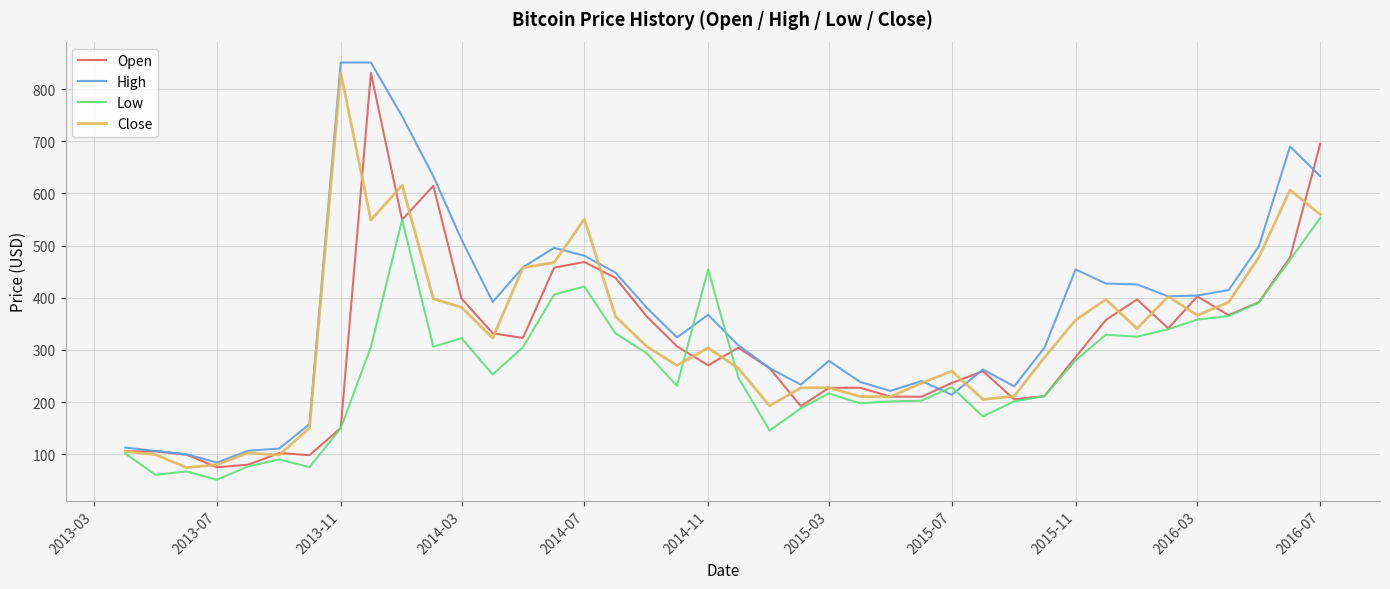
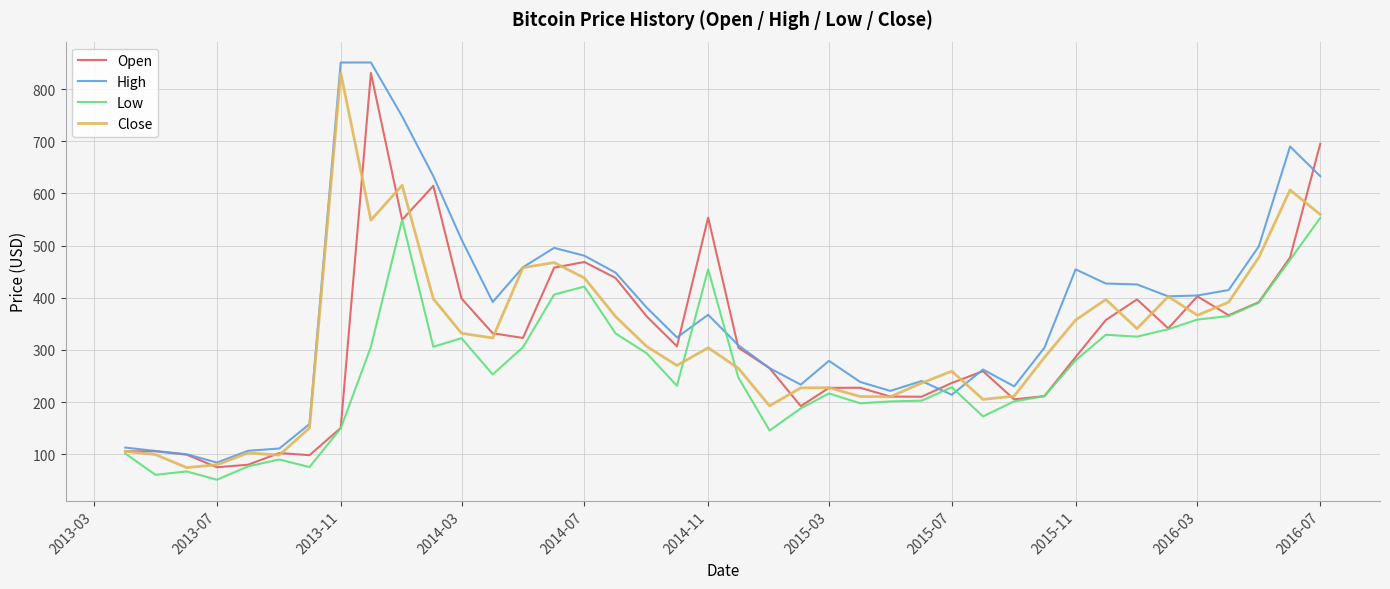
  {
    "Open": {
      "2014-03": 400,
      "2014-07": 470,
-     "2014-11": 270,
+     "2014-11": 550,
      "2015-07": 240,
      "2015-11": 290,
      "2016-07": 690
    },
    "High": {
      "2013-11": 850,
      "2014-03": 510,
      "2014-07": 480,
      "2014-11": 370,
      "2015-03": 280,
      "2015-07": 210,
      "2015-11": 450,
      "2016-07": 630
    },
    "Low": {
      "2013-07": 50,
      "2014-03": 320,
      "2014-07": 420,
      "2014-11": 450,
      "2015-03": 220,
      "2015-07": 230,
      "2015-11": 280,
      "2016-03": 360,
      "2016-07": 550
    },
    "Close": {
      "2013-11": 830,
-     "2014-03": 380,
-     "2014-07": 550,
+     "2014-03": 330,
+     "2014-07": 440,
      "2014-11": 300,
      "2015-07": 260,
      "2015-11": 360,
      "2016-03": 370,
      "2016-07": 560
    }
  }
